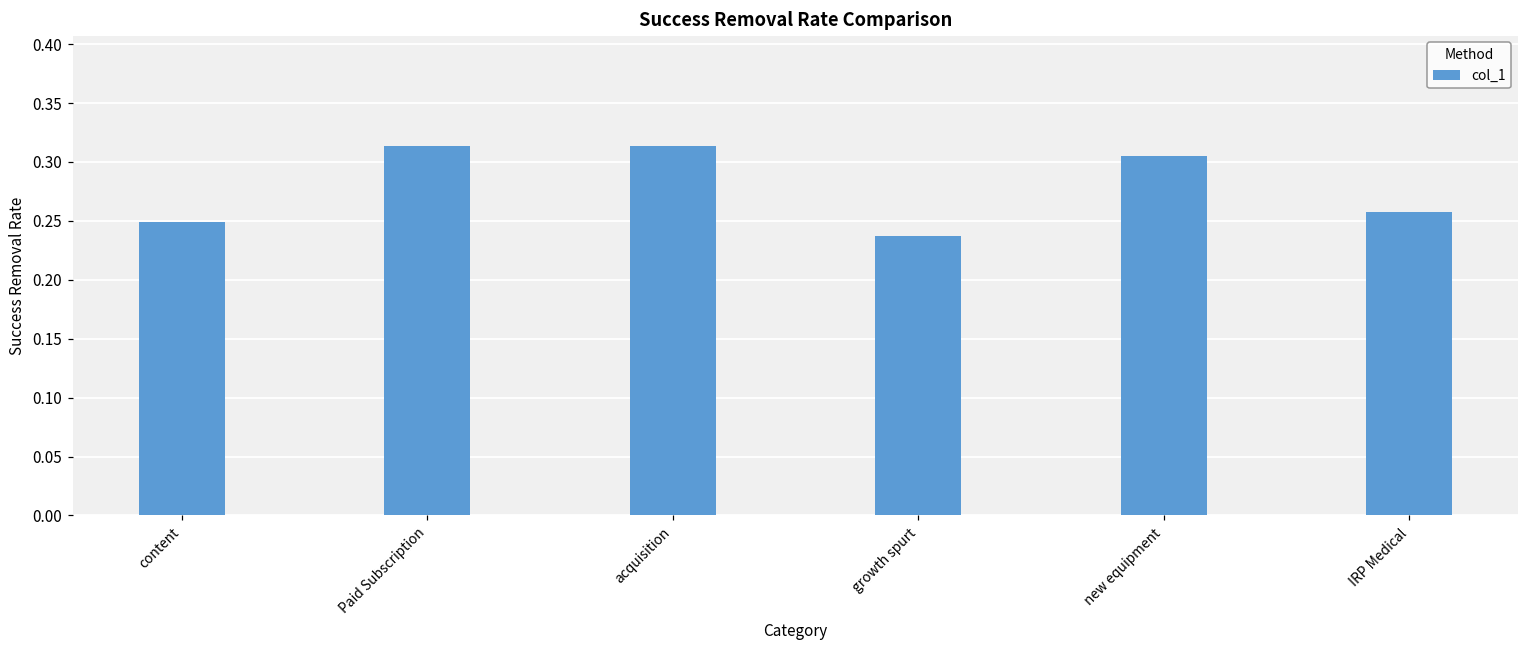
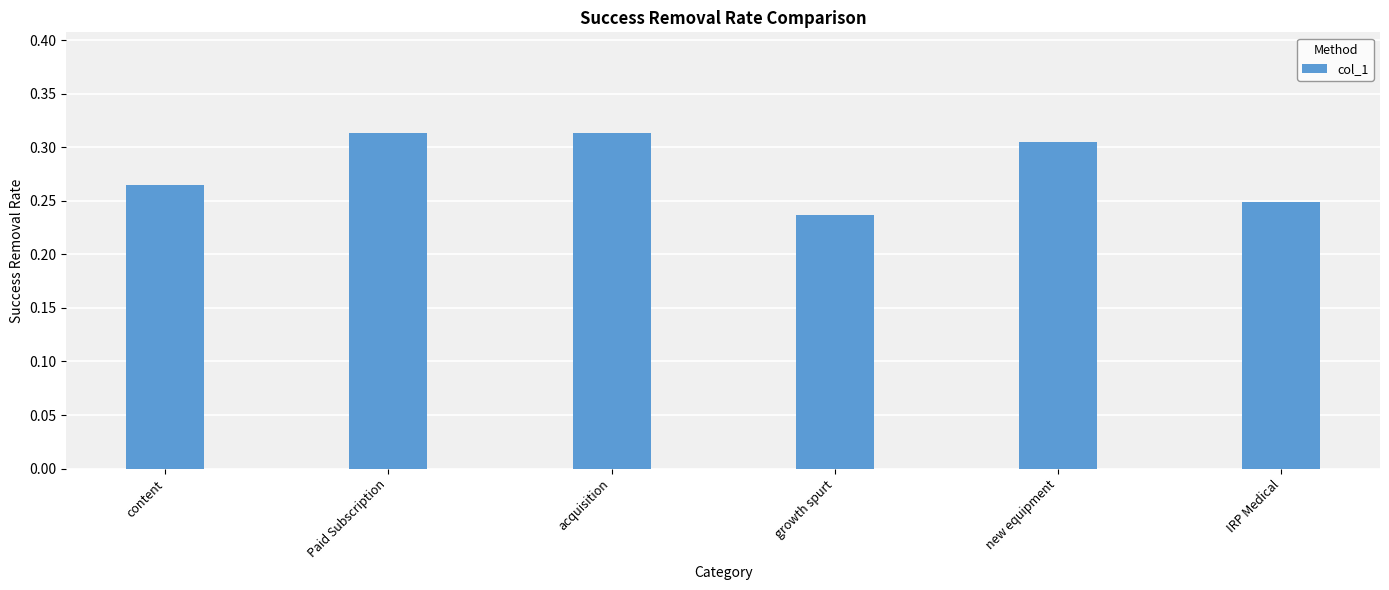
  {
-   "content": 0.249,
+   "content": 0.265,
    "Paid Subscription": 0.313,
    "acquisition": 0.313,
    "growth spurt": 0.237,
    "new equipment": 0.305,
-   "IRP Medical": 0.257
+   "IRP Medical": 0.249
  }
